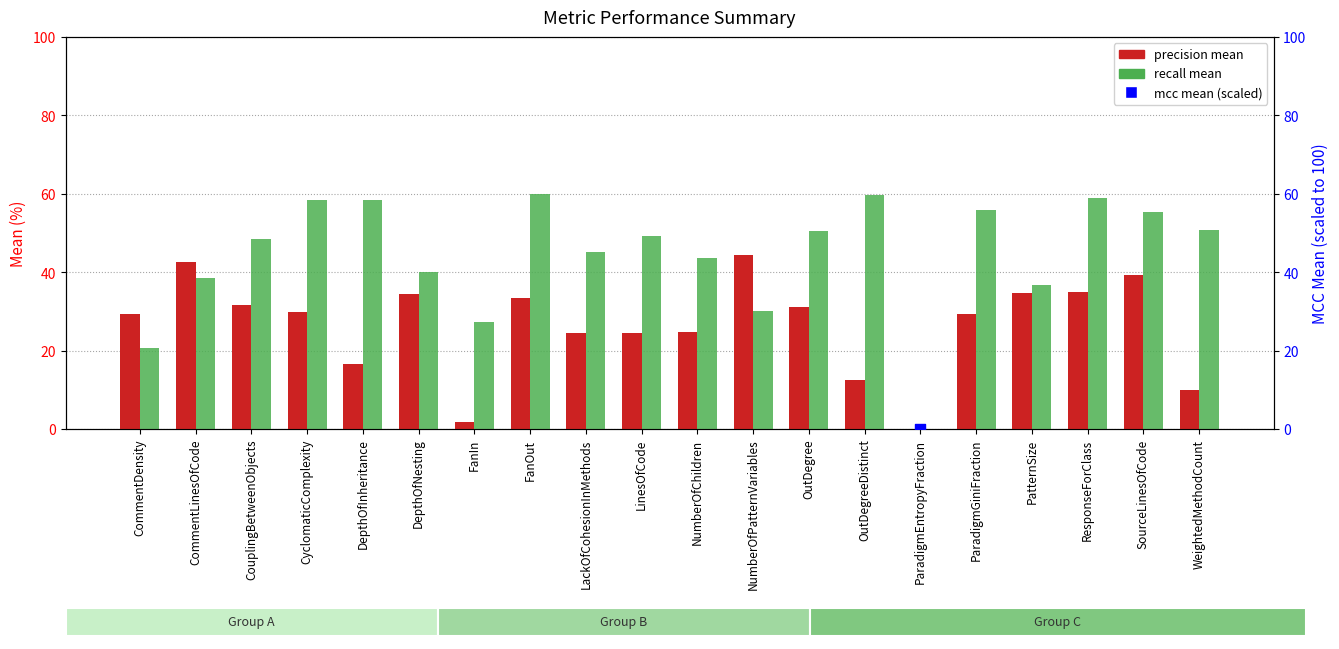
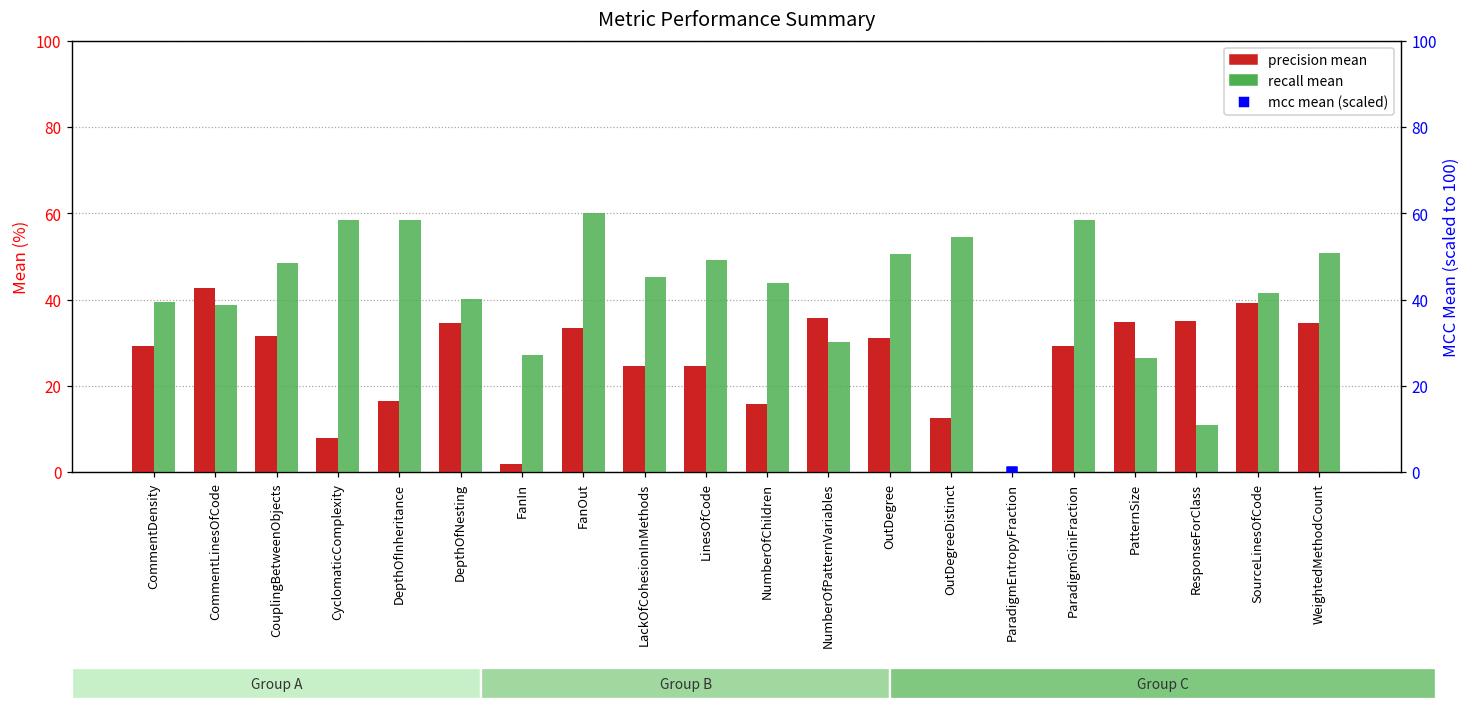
  {
    "Metric Performance Summary": {
      "precision mean": {
        "CommentDensity": 29,
        "CommentLinesOfCode": 43,
        "CouplingBetweenObjects": 32,
-       "CyclomaticComplexity": 30,
+       "CyclomaticComplexity": 8,
        "DepthOfInheritance": 17,
        "DepthOfNesting": 35,
        "FanIn": 2,
        "FanOut": 33,
        "LackOfCohesionInMethods": 25,
        "LinesOfCode": 25,
-       "NumberOfChildren": 25,
-       "NumberOfPatternVariables": 44,
+       "NumberOfChildren": 16,
+       "NumberOfPatternVariables": 36,
        "OutDegree": 31,
        "OutDegreeDistinct": 13,
        "ParadigmEntropyFraction": 0,
        "ParadigmGiniFraction": 29,
        "PatternSize": 35,
        "ResponseForClass": 35,
        "SourceLinesOfCode": 39,
-       "WeightedMethodCount": 10
+       "WeightedMethodCount": 35
      },
      "recall mean": {
-       "CommentDensity": 21,
+       "CommentDensity": 39,
        "CommentLinesOfCode": 39,
        "CouplingBetweenObjects": 49,
        "CyclomaticComplexity": 58,
        "DepthOfInheritance": 58,
        "DepthOfNesting": 40,
        "FanIn": 27,
        "FanOut": 60,
        "LackOfCohesionInMethods": 45,
        "LinesOfCode": 49,
        "NumberOfChildren": 44,
        "NumberOfPatternVariables": 30,
        "OutDegree": 51,
-       "OutDegreeDistinct": 60,
+       "OutDegreeDistinct": 55,
        "ParadigmEntropyFraction": 0,
-       "ParadigmGiniFraction": 56,
-       "PatternSize": 37,
-       "ResponseForClass": 59,
-       "SourceLinesOfCode": 55,
+       "ParadigmGiniFraction": 59,
+       "PatternSize": 26,
+       "ResponseForClass": 11,
+       "SourceLinesOfCode": 42,
        "WeightedMethodCount": 51
      }
    }
  }
